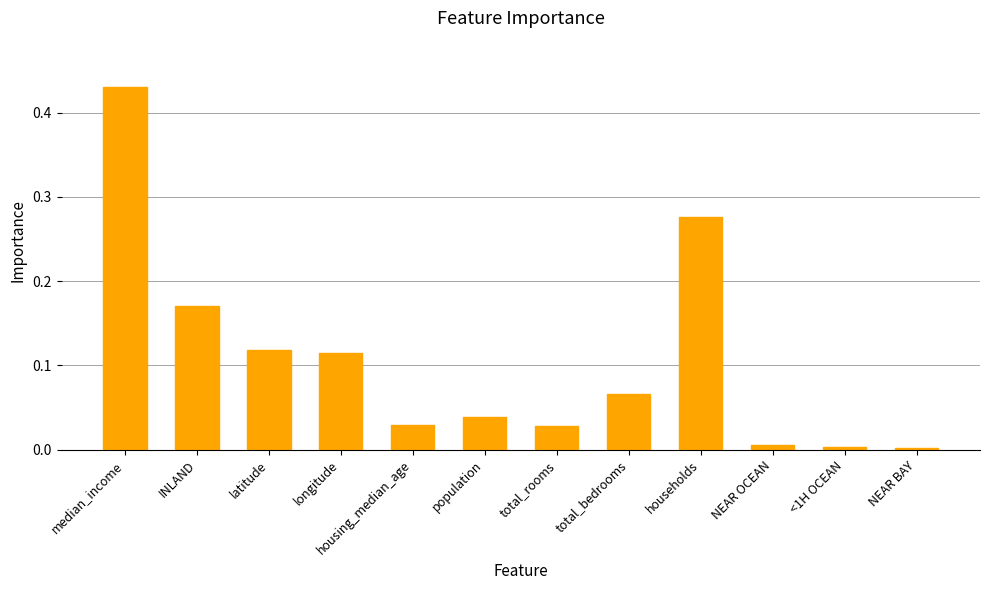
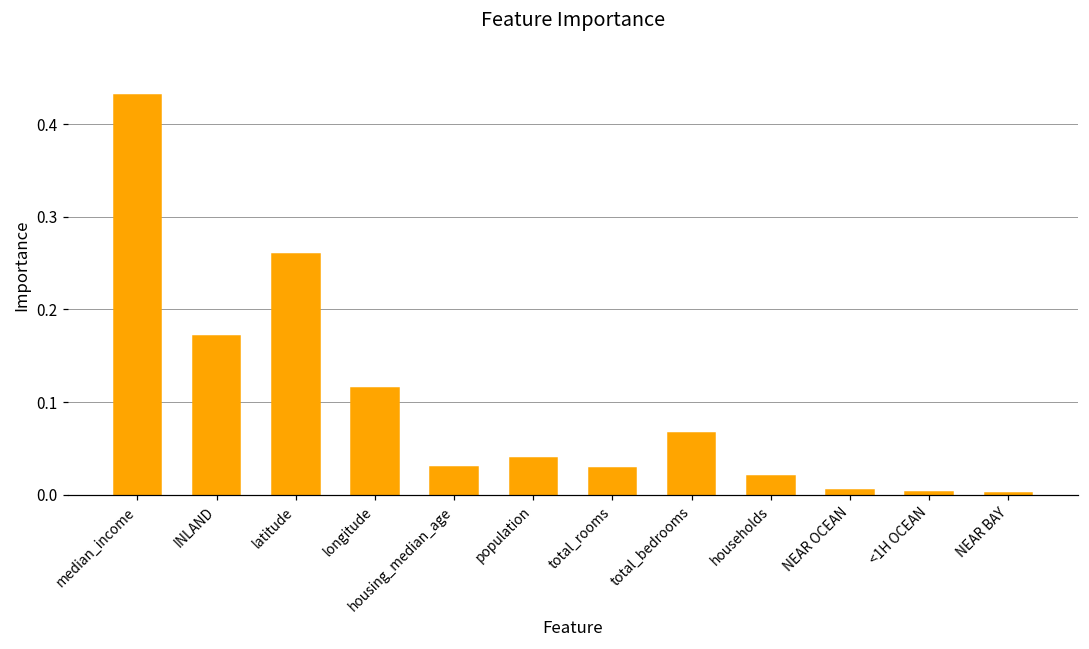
  {
    "median_income": 0.43,
    "INLAND": 0.17,
-   "latitude": 0.12,
+   "latitude": 0.26,
    "longitude": 0.11,
    "housing_median_age": 0.03,
    "population": 0.04,
    "total_rooms": 0.03,
    "total_bedrooms": 0.07,
-   "households": 0.28,
+   "households": 0.02,
    "NEAR OCEAN": 0.01,
    "<1H OCEAN": 0.00
  }
